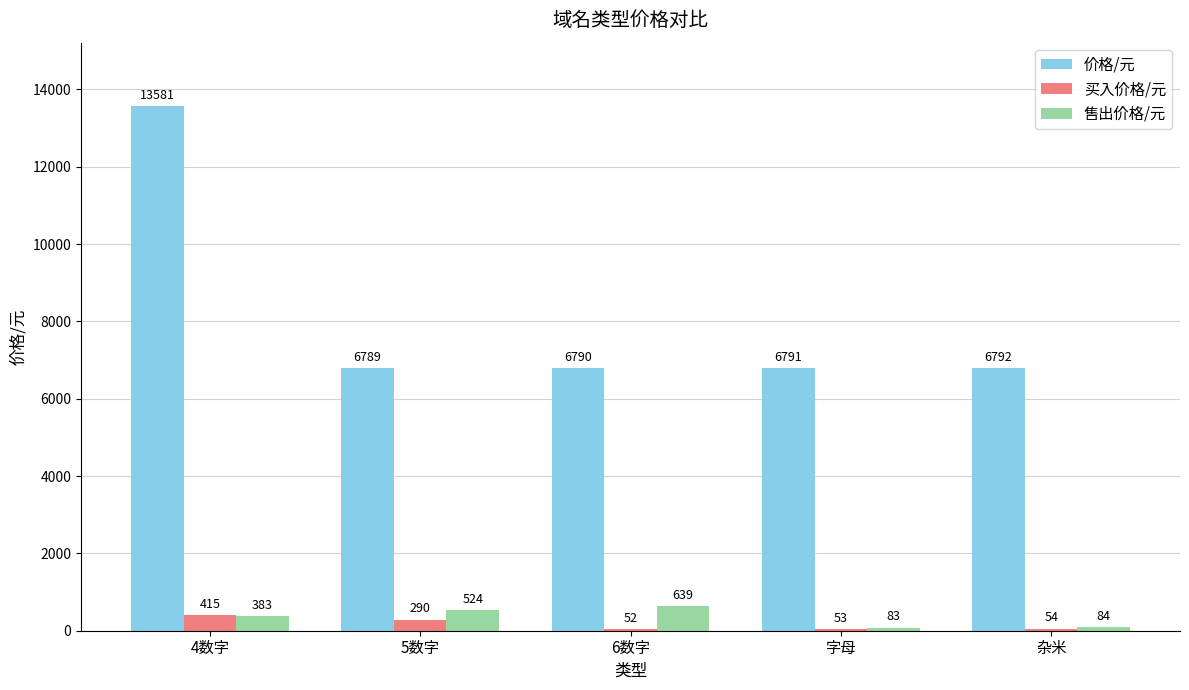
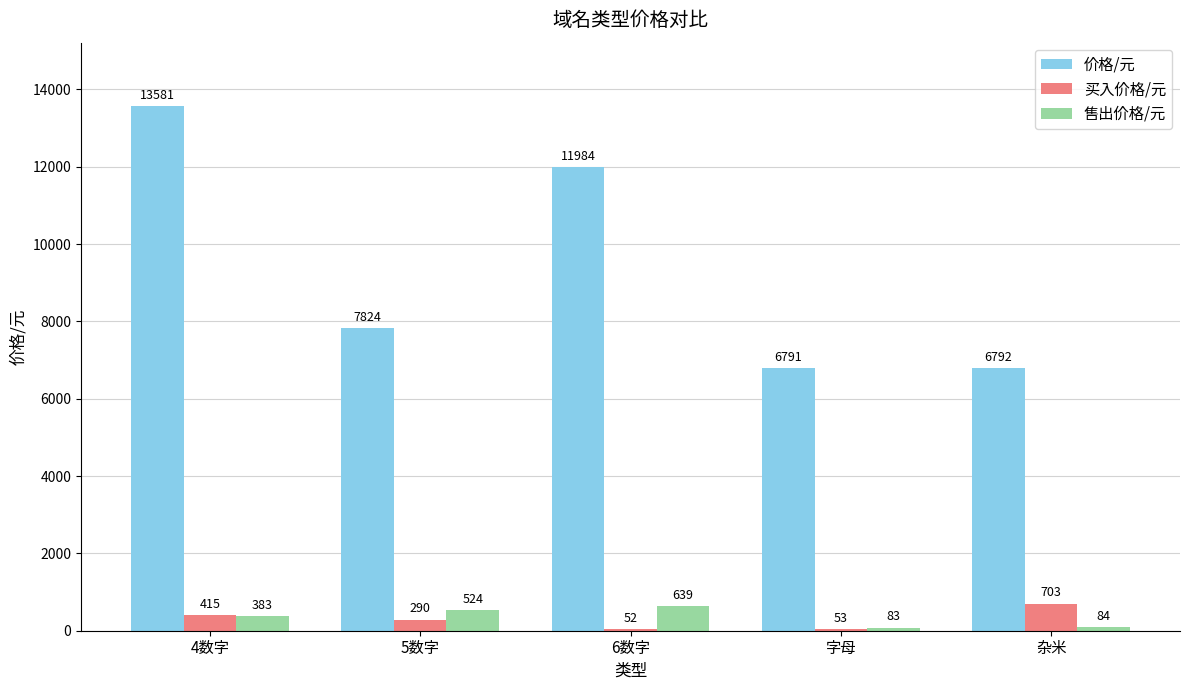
  {
    "价格/元": {
      "4数字": 13581,
-     "5数字": 6789,
-     "6数字": 6790,
+     "5数字": 7824,
+     "6数字": 11984,
      "字母": 6791,
      "杂米": 6792
    },
    "买入价格/元": {
      "4数字": 415,
      "5数字": 290,
      "6数字": 52,
      "字母": 53,
-     "杂米": 54
+     "杂米": 703
    },
    "售出价格/元": {
      "4数字": 383,
      "5数字": 524,
      "6数字": 639,
      "字母": 83,
      "杂米": 84
    }
  }
